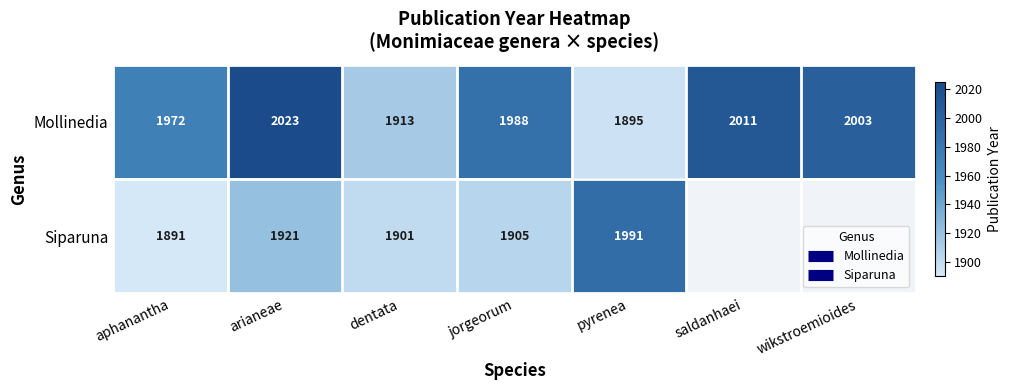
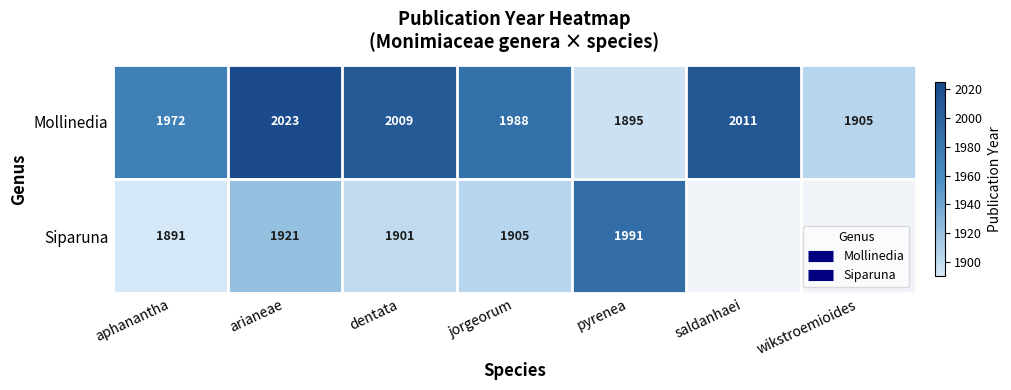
  {
    "Mollinedia": {
      "aphanantha": 1972,
      "arianeae": 2023,
-     "dentata": 1913,
+     "dentata": 2009,
      "jorgeorum": 1988,
      "pyrenea": 1895,
      "saldanhaei": 2011,
-     "wikstroemioides": 2003
+     "wikstroemioides": 1905
    },
    "Siparuna": {
      "aphanantha": 1891,
      "arianeae": 1921,
      "dentata": 1901,
      "jorgeorum": 1905,
      "pyrenea": 1991
    }
  }
